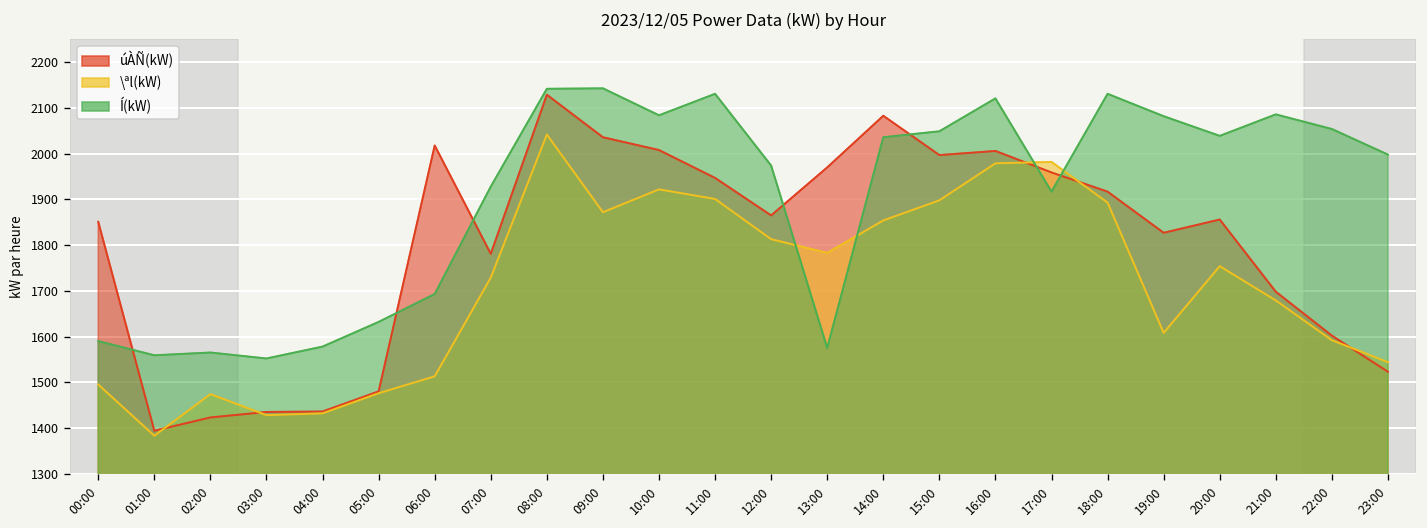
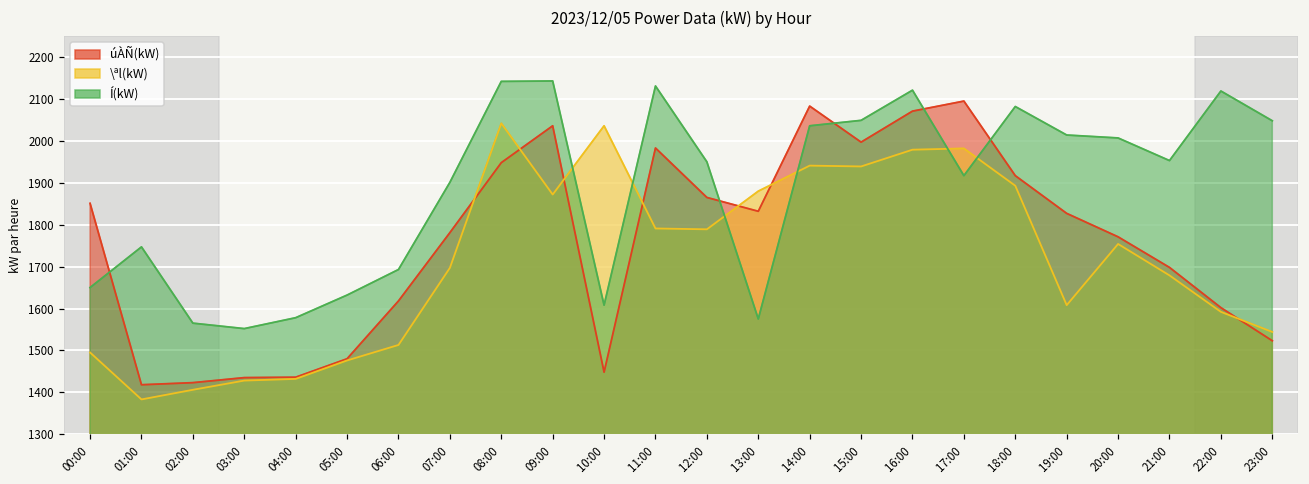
  {
    "úÀÑ(kW)": {
      "00:00": 1850,
-     "01:00": 1390,
+     "01:00": 1420,
      "02:00": 1420,
      "03:00": 1440,
-     "06:00": 2020,
+     "06:00": 1620,
      "07:00": 1780,
-     "08:00": 2130,
+     "08:00": 1950,
      "09:00": 2040,
-     "10:00": 2010,
-     "11:00": 1950,
+     "10:00": 1450,
+     "11:00": 1980,
      "12:00": 1870,
-     "13:00": 1970,
+     "13:00": 1830,
      "14:00": 2080,
      "15:00": 2000,
-     "16:00": 2010,
-     "17:00": 1960,
+     "16:00": 2070,
+     "17:00": 2100,
      "18:00": 1920,
      "19:00": 1830,
-     "20:00": 1860,
+     "20:00": 1770,
      "21:00": 1700,
      "22:00": 1600,
      "23:00": 1520
    },
    "\\ªl(kW)": {
      "00:00": 1500,
      "01:00": 1380,
-     "02:00": 1470,
+     "02:00": 1410,
      "03:00": 1430,
      "06:00": 1510,
-     "07:00": 1730,
+     "07:00": 1700,
      "08:00": 2040,
      "09:00": 1870,
-     "10:00": 1920,
-     "11:00": 1900,
-     "12:00": 1810,
-     "13:00": 1780,
-     "14:00": 1850,
-     "15:00": 1900,
+     "10:00": 2040,
+     "11:00": 1790,
+     "12:00": 1790,
+     "13:00": 1880,
+     "14:00": 1940,
+     "15:00": 1940,
      "16:00": 1980,
      "17:00": 1980,
      "18:00": 1890,
      "19:00": 1610,
      "20:00": 1750,
      "21:00": 1680,
      "22:00": 1590,
      "23:00": 1540
    },
    "Í(kW)": {
-     "00:00": 1590,
-     "01:00": 1560,
+     "00:00": 1650,
+     "01:00": 1750,
      "02:00": 1570,
      "03:00": 1550,
      "04:00": 1580,
      "05:00": 1630,
      "06:00": 1690,
-     "07:00": 1930,
+     "07:00": 1900,
      "08:00": 2140,
      "09:00": 2140,
-     "10:00": 2080,
+     "10:00": 1610,
      "11:00": 2130,
-     "12:00": 1970,
+     "12:00": 1950,
      "13:00": 1580,
      "14:00": 2040,
      "15:00": 2050,
      "16:00": 2120,
      "17:00": 1920,
-     "18:00": 2130,
-     "19:00": 2080,
-     "20:00": 2040,
-     "21:00": 2090,
-     "22:00": 2050,
-     "23:00": 2000
+     "18:00": 2080,
+     "19:00": 2010,
+     "20:00": 2010,
+     "21:00": 1950,
+     "22:00": 2120,
+     "23:00": 2050
    }
  }
